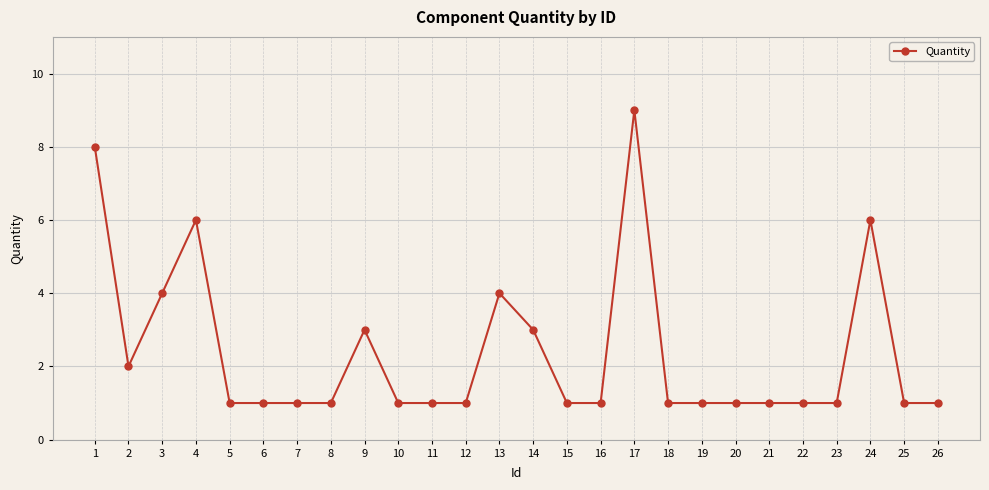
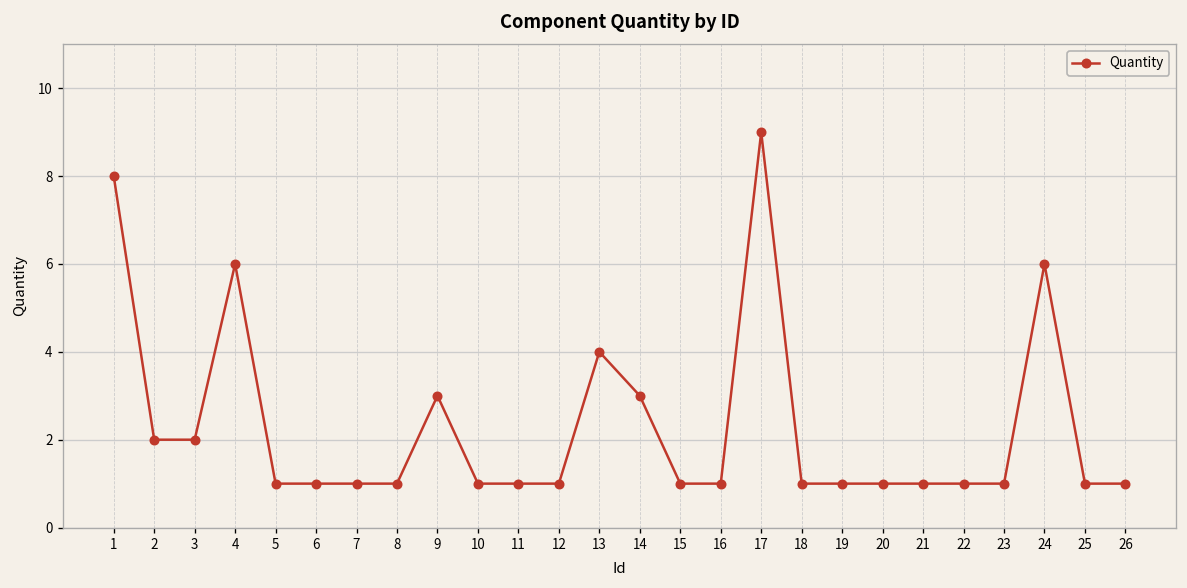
  {
    "1": 8,
    "2": 2,
-   "3": 4,
+   "3": 2,
    "4": 6,
    "5": 1,
    "6": 1,
    "7": 1,
    "8": 1,
    "9": 3,
    "10": 1,
    "11": 1,
    "12": 1,
    "13": 4,
    "14": 3,
    "15": 1,
    "16": 1,
    "17": 9,
    "18": 1,
    "19": 1,
    "20": 1,
    "21": 1,
    "22": 1,
    "23": 1,
    "24": 6,
    "25": 1,
    "26": 1
  }
